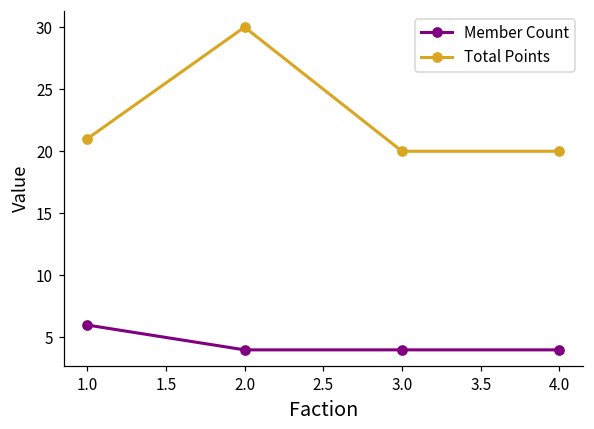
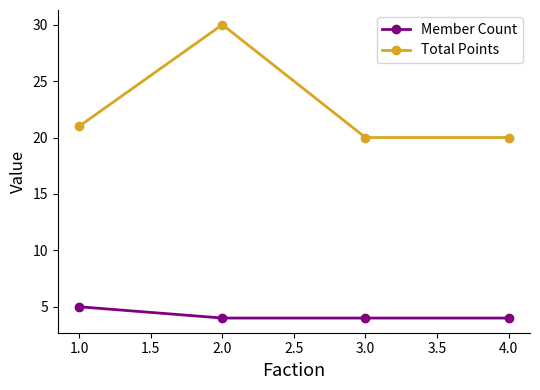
  {
    "Member Count": {
-     "1.0": 6,
+     "1.0": 5,
      "2.0": 4,
      "3.0": 4,
      "4.0": 4
    },
    "Total Points": {
      "1.0": 21,
      "2.0": 30,
      "3.0": 20,
      "4.0": 20
    }
  }
